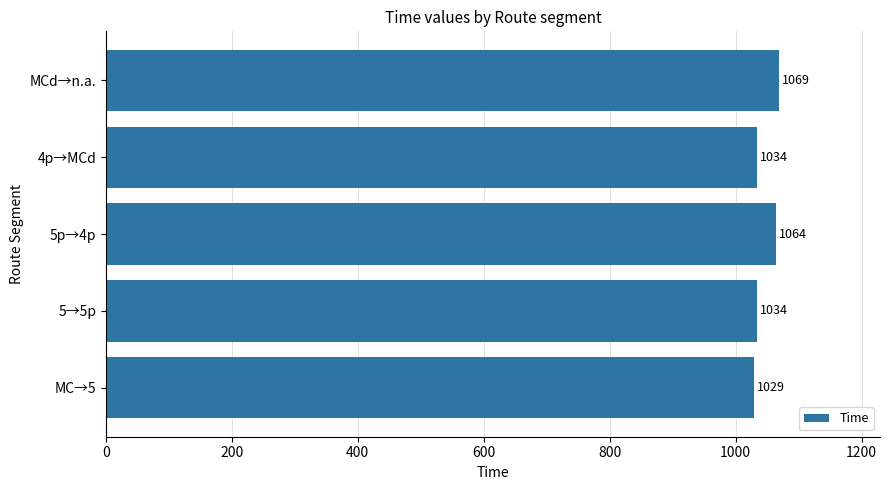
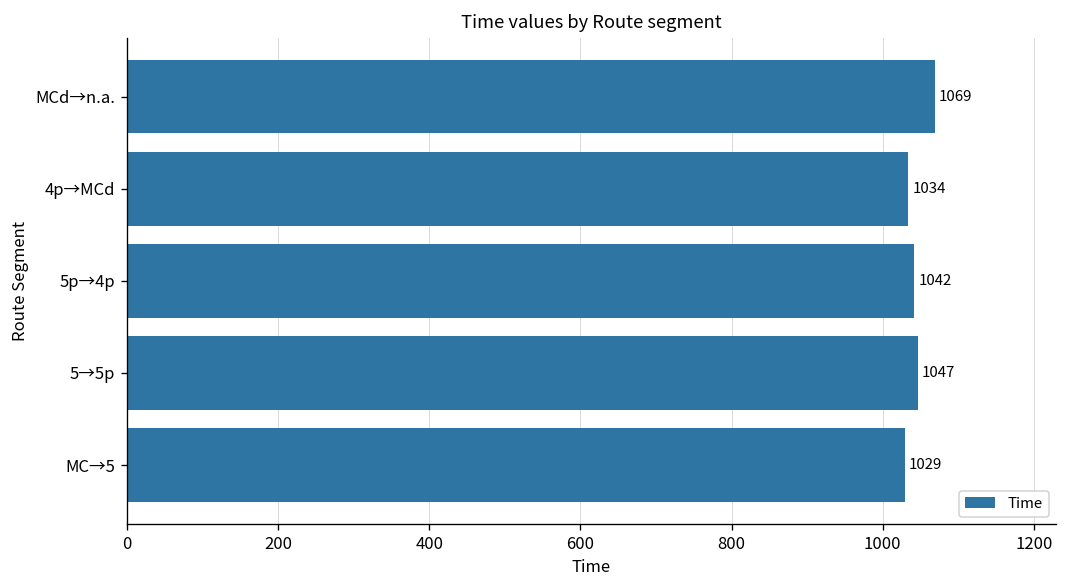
  {
    "MCd→n.a.": 1069,
    "4p→MCd": 1034,
-   "5p→4p": 1064,
-   "5→5p": 1034,
+   "5p→4p": 1042,
+   "5→5p": 1047,
    "MC→5": 1029
  }
